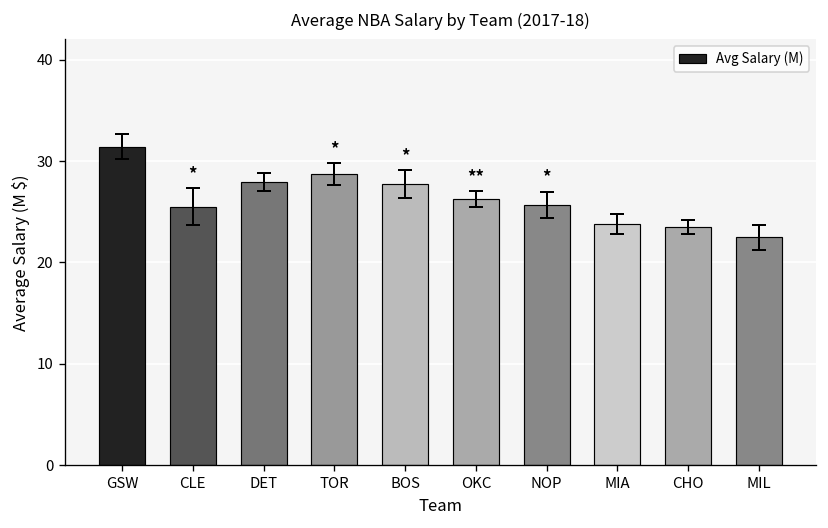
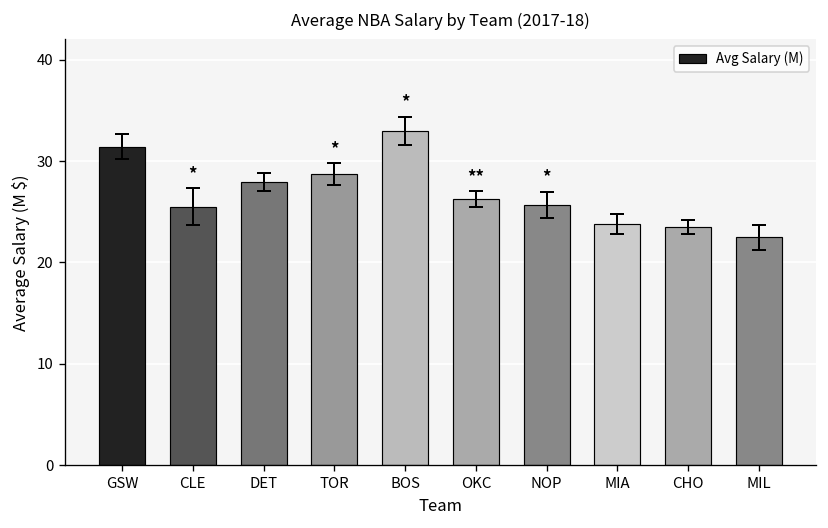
  {
    "Avg Salary (M)": {
      "GSW": 31,
      "CLE": 26,
      "DET": 28,
      "TOR": 29,
-     "BOS": 28,
+     "BOS": 33,
      "OKC": 26,
      "NOP": 26,
      "MIA": 24,
      "CHO": 24,
      "MIL": 22
    }
  }
